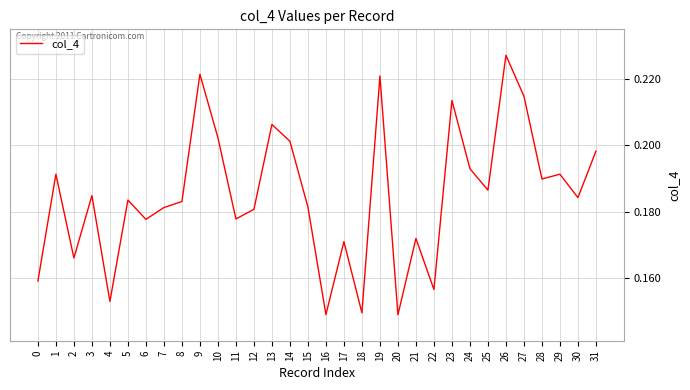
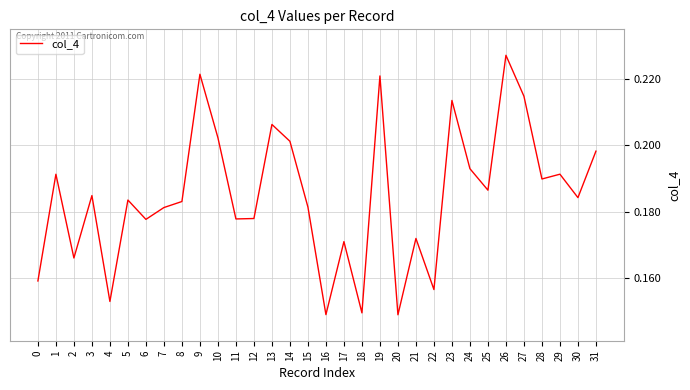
  {
    "0": 0.159,
    "1": 0.191,
    "2": 0.166,
    "3": 0.185,
    "4": 0.153,
    "5": 0.184,
    "6": 0.178,
    "7": 0.181,
    "8": 0.183,
    "9": 0.221,
    "10": 0.202,
    "11": 0.178,
-   "12": 0.181,
+   "12": 0.178,
    "13": 0.206,
    "14": 0.201,
    "15": 0.181,
    "16": 0.149,
    "17": 0.171,
    "18": 0.150,
    "19": 0.221,
    "20": 0.149,
    "21": 0.172,
    "22": 0.157,
    "23": 0.214,
    "24": 0.193,
    "25": 0.187,
    "26": 0.227,
    "27": 0.215,
    "28": 0.190,
    "29": 0.191,
    "30": 0.184,
    "31": 0.198
  }
